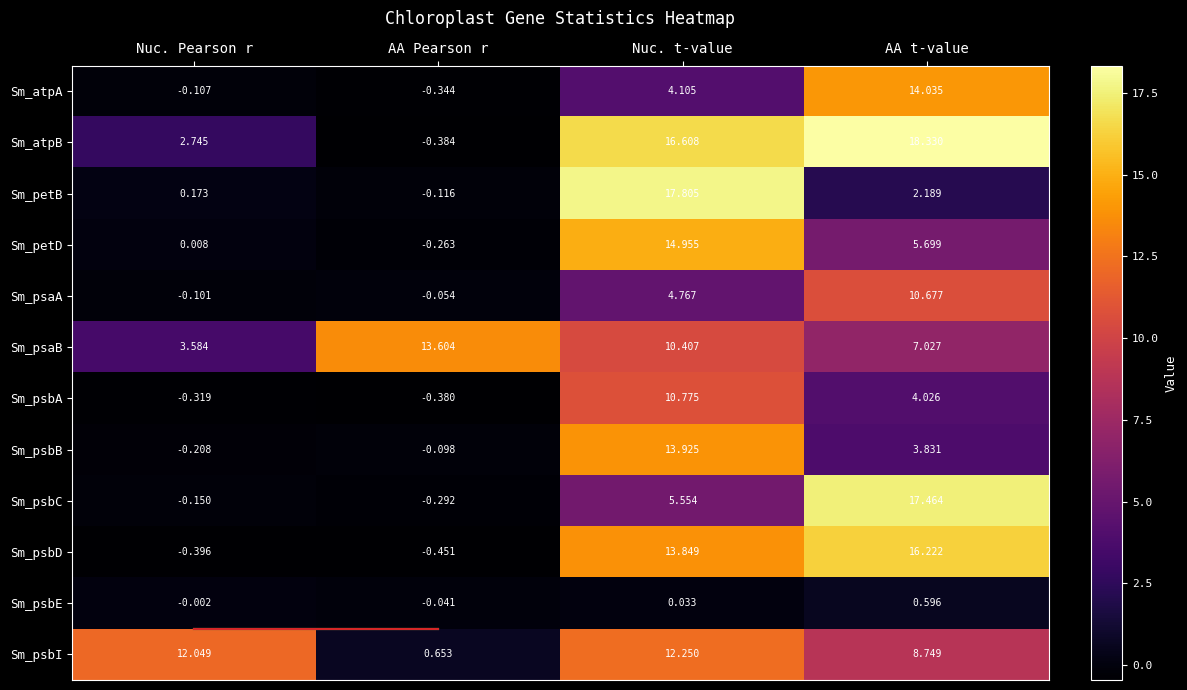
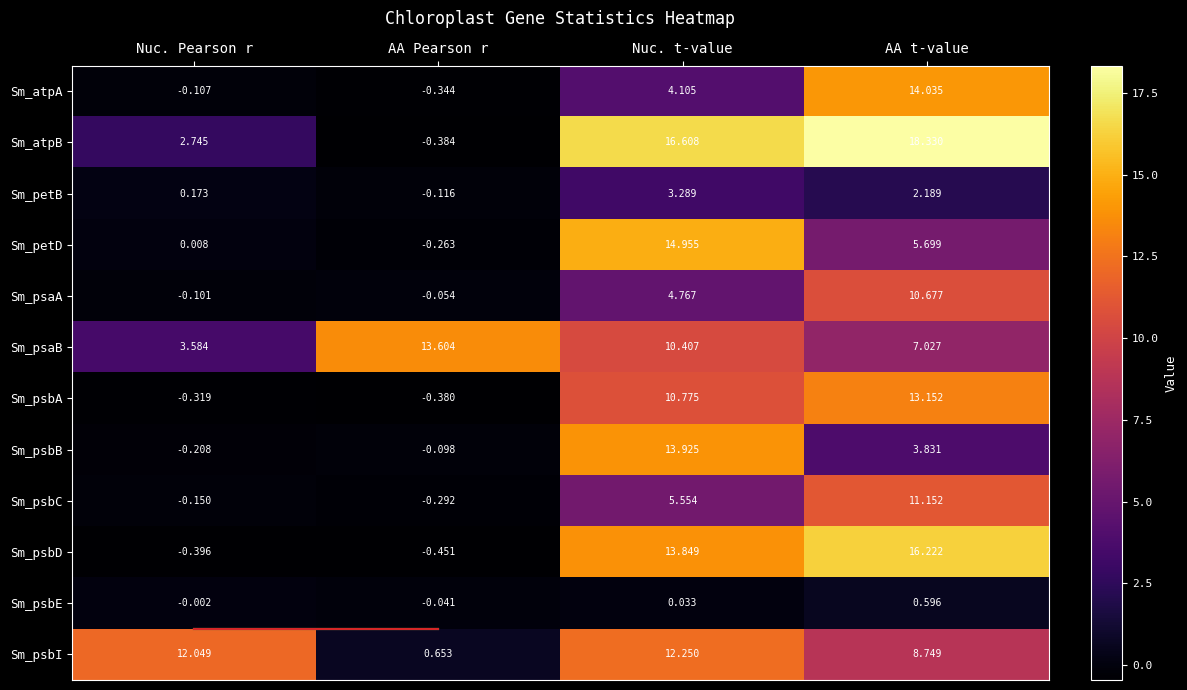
  {
    "Sm_atpA": {
      "Nuc. Pearson r": -0.107,
      "AA Pearson r": -0.344,
      "Nuc. t-value": 4.105,
      "AA t-value": 14.035
    },
    "Sm_atpB": {
      "Nuc. Pearson r": 2.745,
      "AA Pearson r": -0.384,
      "Nuc. t-value": 16.608,
      "AA t-value": 18.330
    },
    "Sm_petB": {
      "Nuc. Pearson r": 0.173,
      "AA Pearson r": -0.116,
-     "Nuc. t-value": 17.805,
+     "Nuc. t-value": 3.289,
      "AA t-value": 2.189
    },
    "Sm_petD": {
      "Nuc. Pearson r": 0.008,
      "AA Pearson r": -0.263,
      "Nuc. t-value": 14.955,
      "AA t-value": 5.699
    },
    "Sm_psaA": {
      "Nuc. Pearson r": -0.101,
      "AA Pearson r": -0.054,
      "Nuc. t-value": 4.767,
      "AA t-value": 10.677
    },
    "Sm_psaB": {
      "Nuc. Pearson r": 3.584,
      "AA Pearson r": 13.604,
      "Nuc. t-value": 10.407,
      "AA t-value": 7.027
    },
    "Sm_psbA": {
      "Nuc. Pearson r": -0.319,
      "AA Pearson r": -0.380,
      "Nuc. t-value": 10.775,
-     "AA t-value": 4.026
+     "AA t-value": 13.152
    },
    "Sm_psbB": {
      "Nuc. Pearson r": -0.208,
      "AA Pearson r": -0.098,
      "Nuc. t-value": 13.925,
      "AA t-value": 3.831
    },
    "Sm_psbC": {
      "Nuc. Pearson r": -0.150,
      "AA Pearson r": -0.292,
      "Nuc. t-value": 5.554,
-     "AA t-value": 17.464
+     "AA t-value": 11.152
    },
    "Sm_psbD": {
      "Nuc. Pearson r": -0.396,
      "AA Pearson r": -0.451,
      "Nuc. t-value": 13.849,
      "AA t-value": 16.222
    },
    "Sm_psbE": {
      "Nuc. Pearson r": -0.002,
      "AA Pearson r": -0.041,
      "Nuc. t-value": 0.033,
      "AA t-value": 0.596
    },
    "Sm_psbI": {
      "Nuc. Pearson r": 12.049,
      "AA Pearson r": 0.653,
      "Nuc. t-value": 12.250,
      "AA t-value": 8.749
    }
  }
